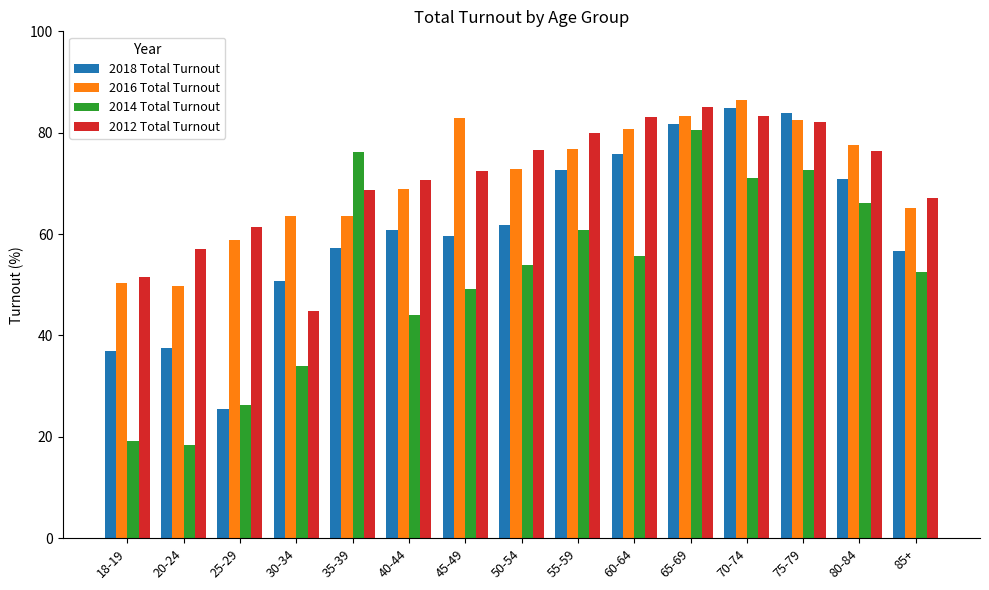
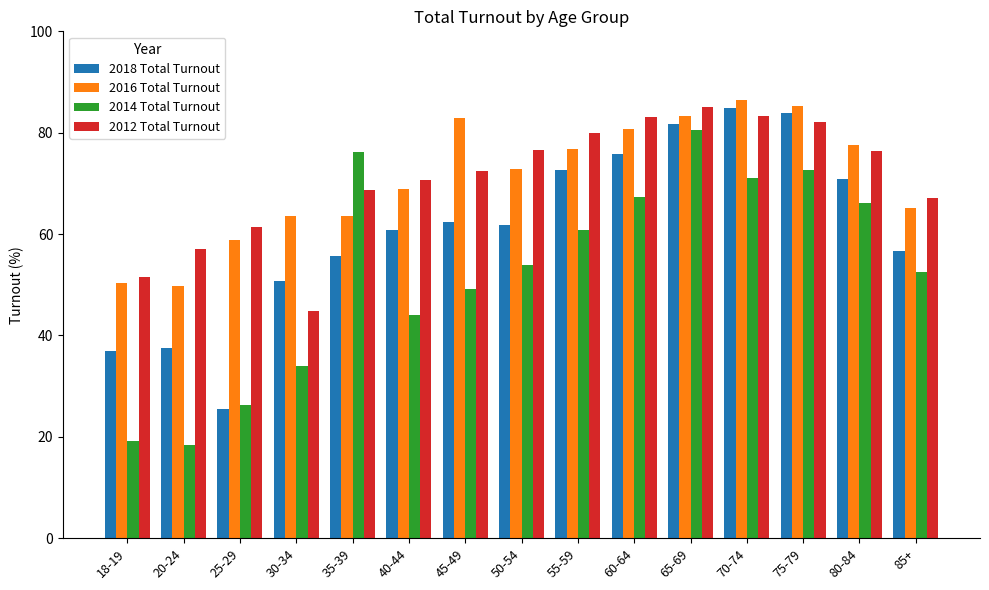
  {
    "2018 Total Turnout": {
      "18-19": 37,
      "20-24": 38,
      "25-29": 25,
      "30-34": 51,
-     "35-39": 57,
+     "35-39": 56,
      "40-44": 61,
-     "45-49": 60,
+     "45-49": 62,
      "50-54": 62,
      "55-59": 73,
      "60-64": 76,
      "65-69": 82,
      "70-74": 85,
      "75-79": 84,
      "80-84": 71,
      "85+": 57
    },
    "2016 Total Turnout": {
      "18-19": 50,
      "20-24": 50,
      "25-29": 59,
      "30-34": 64,
      "35-39": 64,
      "40-44": 69,
      "45-49": 83,
      "50-54": 73,
      "55-59": 77,
      "60-64": 81,
      "65-69": 83,
      "70-74": 86,
-     "75-79": 83,
+     "75-79": 85,
      "80-84": 78,
      "85+": 65
    },
    "2014 Total Turnout": {
      "18-19": 19,
      "20-24": 18,
      "25-29": 26,
      "30-34": 34,
      "35-39": 76,
      "40-44": 44,
      "45-49": 49,
      "50-54": 54,
      "55-59": 61,
-     "60-64": 56,
+     "60-64": 67,
      "65-69": 81,
      "70-74": 71,
      "75-79": 73,
      "80-84": 66,
      "85+": 53
    },
    "2012 Total Turnout": {
      "18-19": 52,
      "20-24": 57,
      "25-29": 61,
      "30-34": 45,
      "35-39": 69,
      "40-44": 71,
      "45-49": 72,
      "50-54": 77,
      "55-59": 80,
      "60-64": 83,
      "65-69": 85,
      "70-74": 83,
      "75-79": 82,
      "80-84": 76,
      "85+": 67
    }
  }
